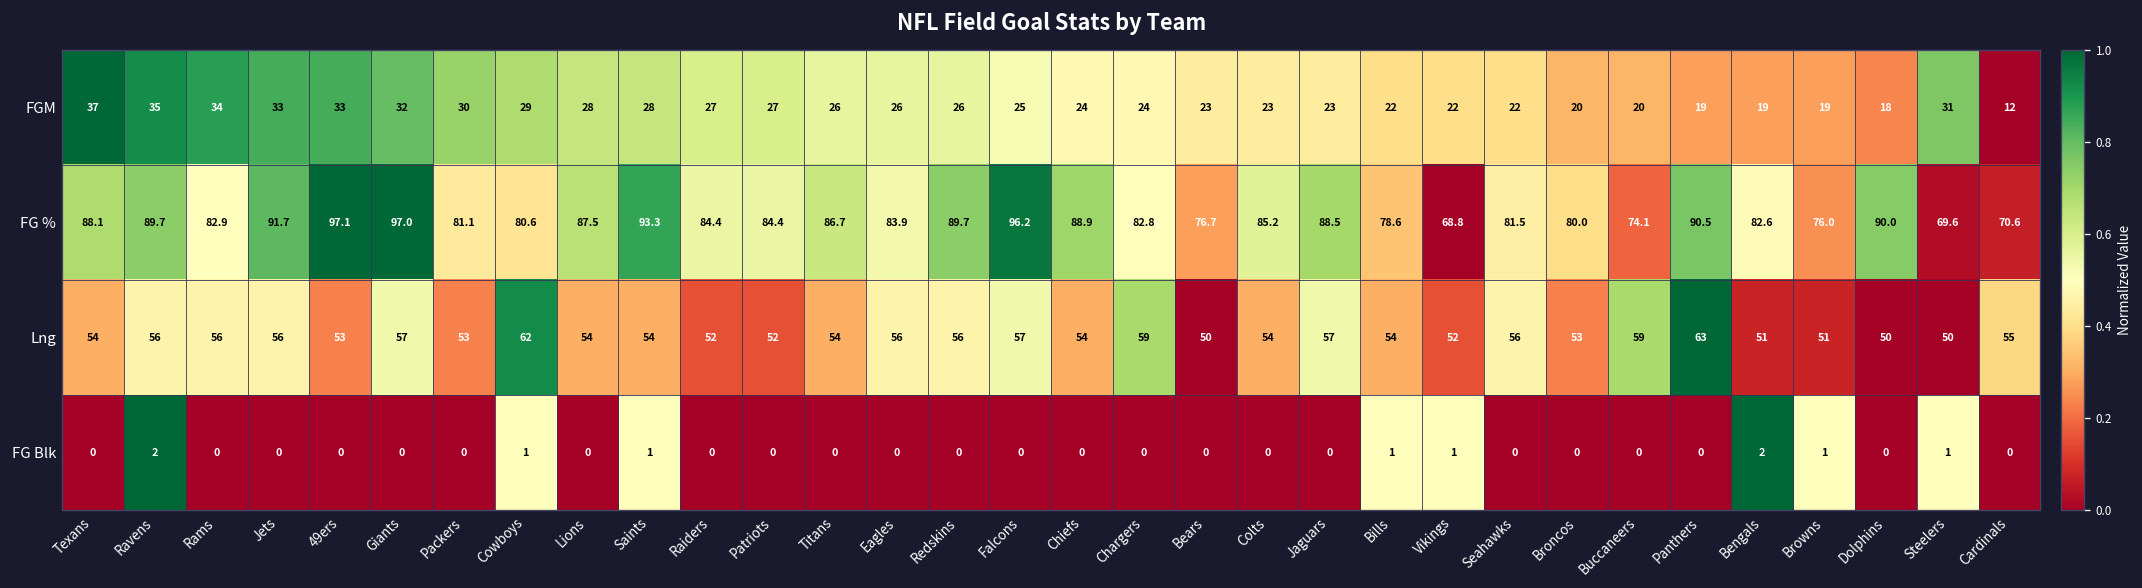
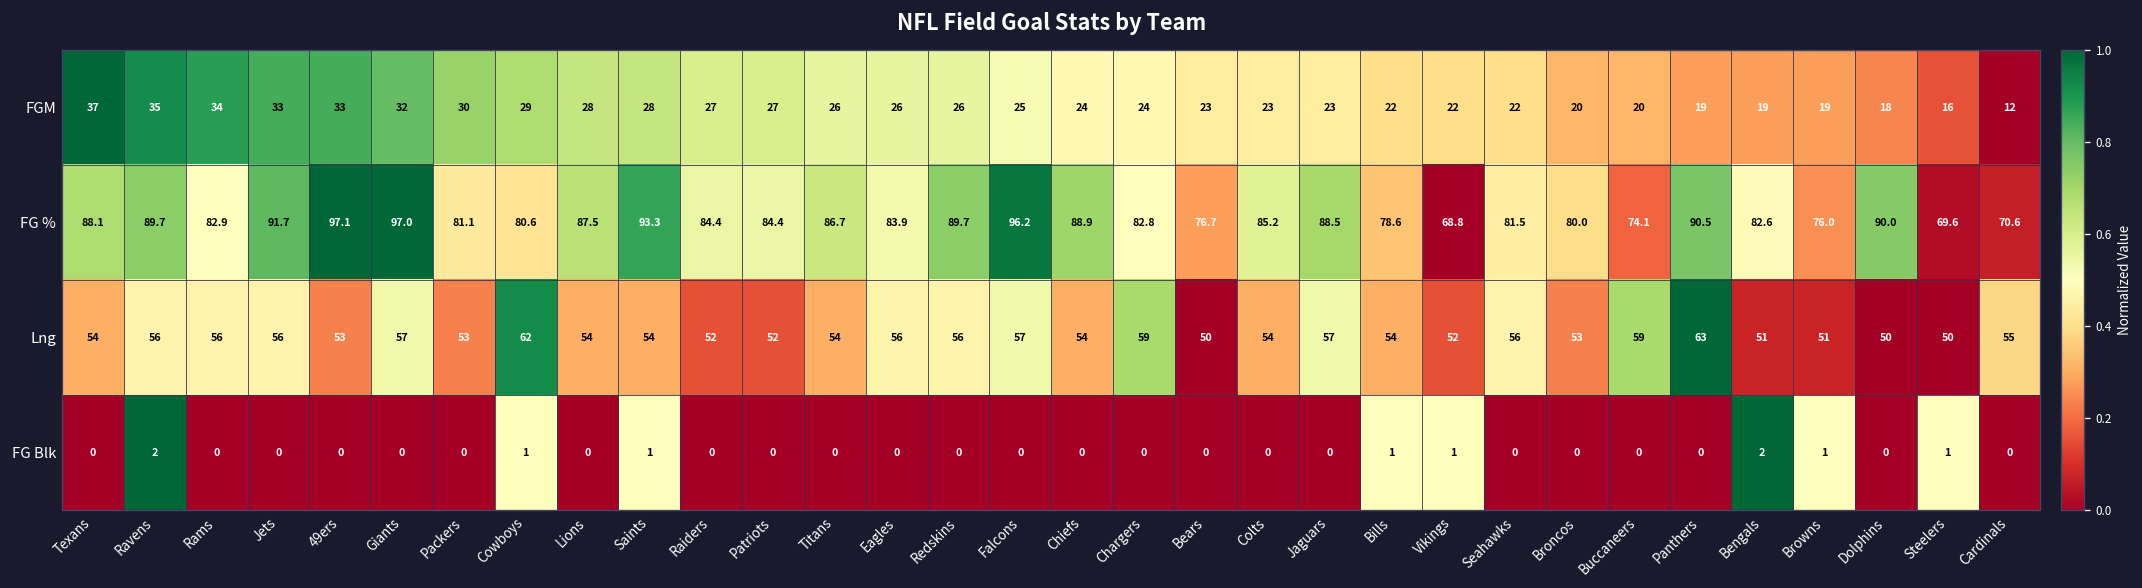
  {
    "FGM": {
      "Texans": 37,
      "Ravens": 35,
      "Rams": 34,
      "Jets": 33,
      "49ers": 33,
      "Giants": 32,
      "Packers": 30,
      "Cowboys": 29,
      "Lions": 28,
      "Saints": 28,
      "Raiders": 27,
      "Patriots": 27,
      "Titans": 26,
      "Eagles": 26,
      "Redskins": 26,
      "Falcons": 25,
      "Chiefs": 24,
      "Chargers": 24,
      "Bears": 23,
      "Colts": 23,
      "Jaguars": 23,
      "Bills": 22,
      "Vikings": 22,
      "Seahawks": 22,
      "Broncos": 20,
      "Buccaneers": 20,
      "Panthers": 19,
      "Bengals": 19,
      "Browns": 19,
      "Dolphins": 18,
-     "Steelers": 31,
+     "Steelers": 16,
      "Cardinals": 12
    },
    "FG %": {
      "Texans": 88.1,
      "Ravens": 89.7,
      "Rams": 82.9,
      "Jets": 91.7,
      "49ers": 97.1,
      "Giants": 97.0,
      "Packers": 81.1,
      "Cowboys": 80.6,
      "Lions": 87.5,
      "Saints": 93.3,
      "Raiders": 84.4,
      "Patriots": 84.4,
      "Titans": 86.7,
      "Eagles": 83.9,
      "Redskins": 89.7,
      "Falcons": 96.2,
      "Chiefs": 88.9,
      "Chargers": 82.8,
      "Bears": 76.7,
      "Colts": 85.2,
      "Jaguars": 88.5,
      "Bills": 78.6,
      "Vikings": 68.8,
      "Seahawks": 81.5,
      "Broncos": 80.0,
      "Buccaneers": 74.1,
      "Panthers": 90.5,
      "Bengals": 82.6,
      "Browns": 76.0,
      "Dolphins": 90.0,
      "Steelers": 69.6,
      "Cardinals": 70.6
    },
    "Lng": {
      "Texans": 54,
      "Ravens": 56,
      "Rams": 56,
      "Jets": 56,
      "49ers": 53,
      "Giants": 57,
      "Packers": 53,
      "Cowboys": 62,
      "Lions": 54,
      "Saints": 54,
      "Raiders": 52,
      "Patriots": 52,
      "Titans": 54,
      "Eagles": 56,
      "Redskins": 56,
      "Falcons": 57,
      "Chiefs": 54,
      "Chargers": 59,
      "Bears": 50,
      "Colts": 54,
      "Jaguars": 57,
      "Bills": 54,
      "Vikings": 52,
      "Seahawks": 56,
      "Broncos": 53,
      "Buccaneers": 59,
      "Panthers": 63,
      "Bengals": 51,
      "Browns": 51,
      "Dolphins": 50,
      "Steelers": 50,
      "Cardinals": 55
    },
    "FG Blk": {
      "Texans": 0,
      "Ravens": 2,
      "Rams": 0,
      "Jets": 0,
      "49ers": 0,
      "Giants": 0,
      "Packers": 0,
      "Cowboys": 1,
      "Lions": 0,
      "Saints": 1,
      "Raiders": 0,
      "Patriots": 0,
      "Titans": 0,
      "Eagles": 0,
      "Redskins": 0,
      "Falcons": 0,
      "Chiefs": 0,
      "Chargers": 0,
      "Bears": 0,
      "Colts": 0,
      "Jaguars": 0,
      "Bills": 1,
      "Vikings": 1,
      "Seahawks": 0,
      "Broncos": 0,
      "Buccaneers": 0,
      "Panthers": 0,
      "Bengals": 2,
      "Browns": 1,
      "Dolphins": 0,
      "Steelers": 1,
      "Cardinals": 0
    }
  }
